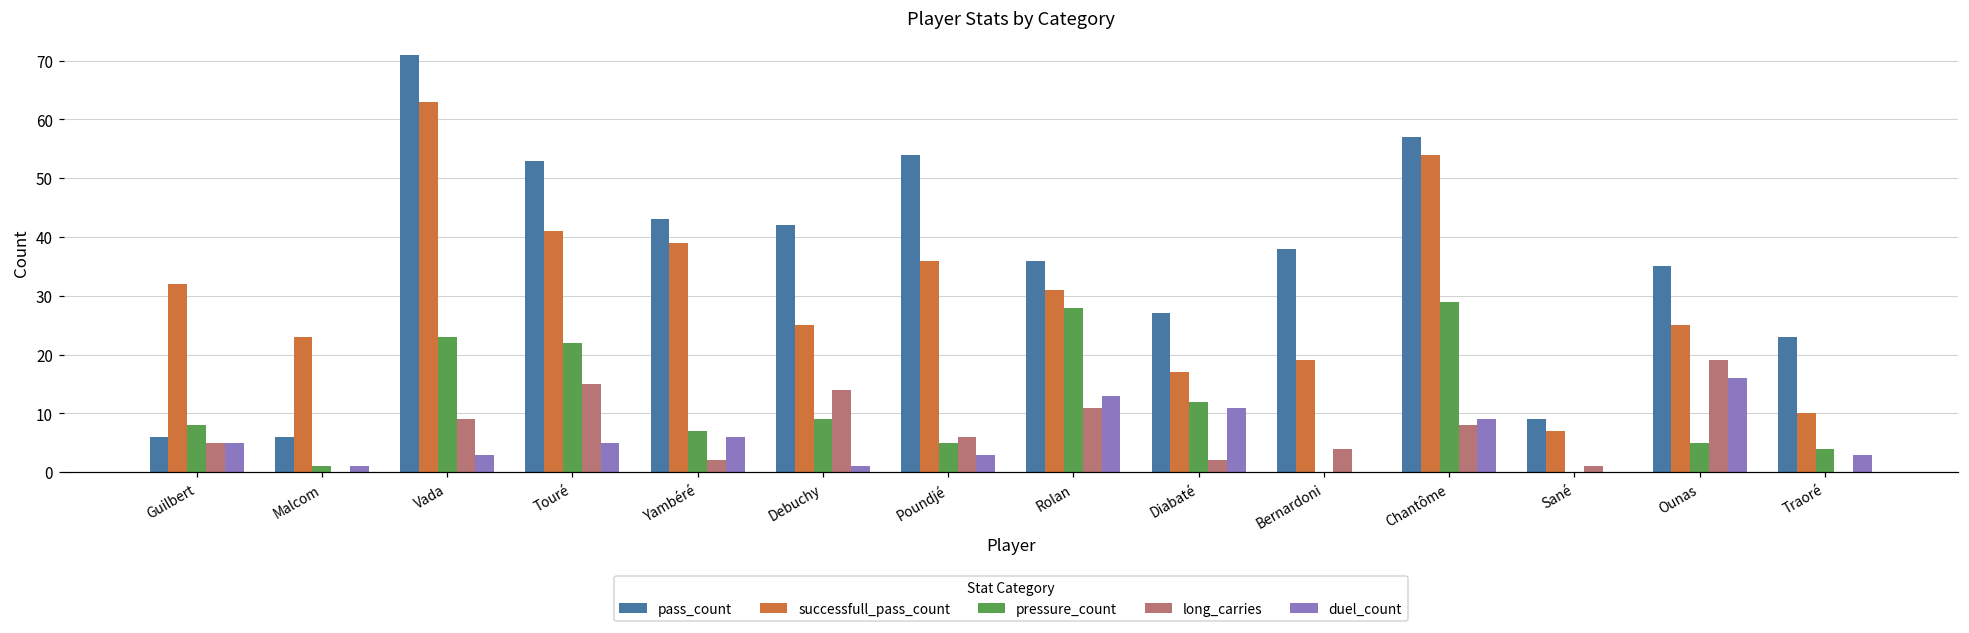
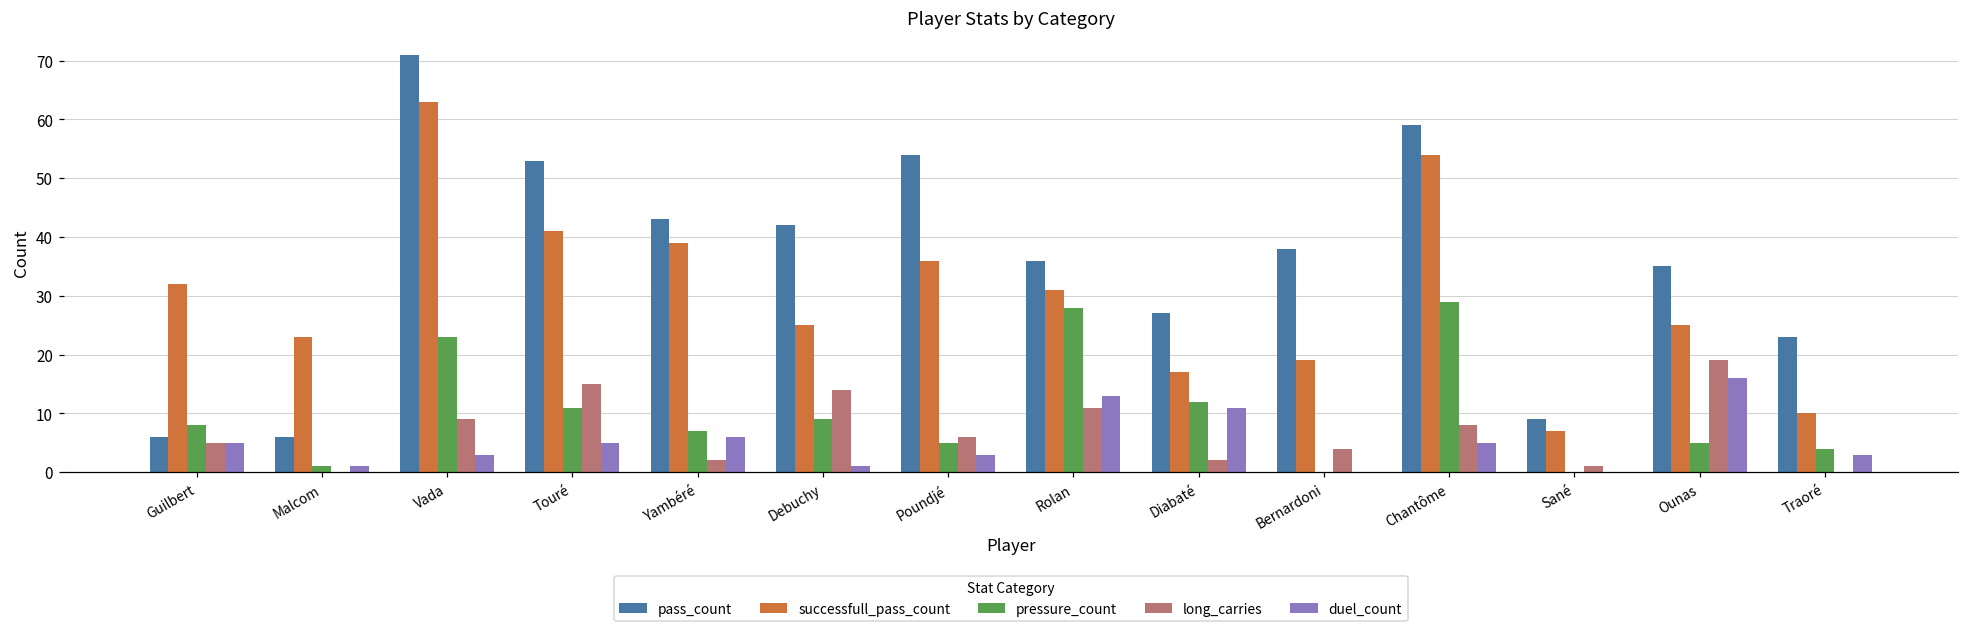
  {
    "pass_count": {
      "Guilbert": 6,
      "Malcom": 6,
      "Vada": 71,
      "Touré": 53,
      "Yambéré": 43,
      "Debuchy": 42,
      "Poundjé": 54,
      "Rolan": 36,
      "Diabaté": 27,
      "Bernardoni": 38,
-     "Chantôme": 57,
+     "Chantôme": 59,
      "Sané": 9,
      "Ounas": 35,
      "Traoré": 23
    },
    "successfull_pass_count": {
      "Guilbert": 32,
      "Malcom": 23,
      "Vada": 63,
      "Touré": 41,
      "Yambéré": 39,
      "Debuchy": 25,
      "Poundjé": 36,
      "Rolan": 31,
      "Diabaté": 17,
      "Bernardoni": 19,
      "Chantôme": 54,
      "Sané": 7,
      "Ounas": 25,
      "Traoré": 10
    },
    "pressure_count": {
      "Guilbert": 8,
      "Malcom": 1,
      "Vada": 23,
-     "Touré": 22,
+     "Touré": 11,
      "Yambéré": 7,
      "Debuchy": 9,
      "Poundjé": 5,
      "Rolan": 28,
      "Diabaté": 12,
      "Bernardoni": 0,
      "Chantôme": 29,
      "Sané": 0,
      "Ounas": 5,
      "Traoré": 4
    },
    "long_carries": {
      "Guilbert": 5,
      "Malcom": 0,
      "Vada": 9,
      "Touré": 15,
      "Yambéré": 2,
      "Debuchy": 14,
      "Poundjé": 6,
      "Rolan": 11,
      "Diabaté": 2,
      "Bernardoni": 4,
      "Chantôme": 8,
      "Sané": 1,
      "Ounas": 19,
      "Traoré": 0
    },
    "duel_count": {
      "Guilbert": 5,
      "Malcom": 1,
      "Vada": 3,
      "Touré": 5,
      "Yambéré": 6,
      "Debuchy": 1,
      "Poundjé": 3,
      "Rolan": 13,
      "Diabaté": 11,
      "Bernardoni": 0,
-     "Chantôme": 9,
+     "Chantôme": 5,
      "Sané": 0,
      "Ounas": 16,
      "Traoré": 3
    }
  }
